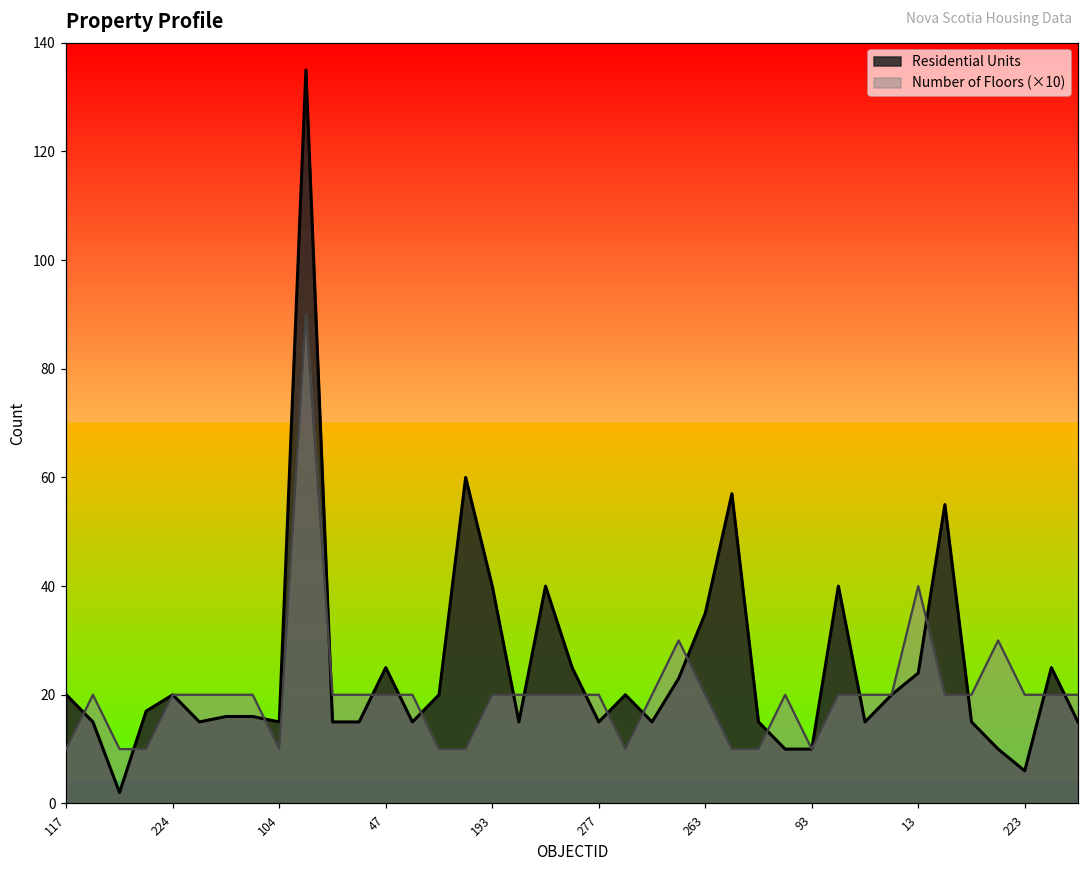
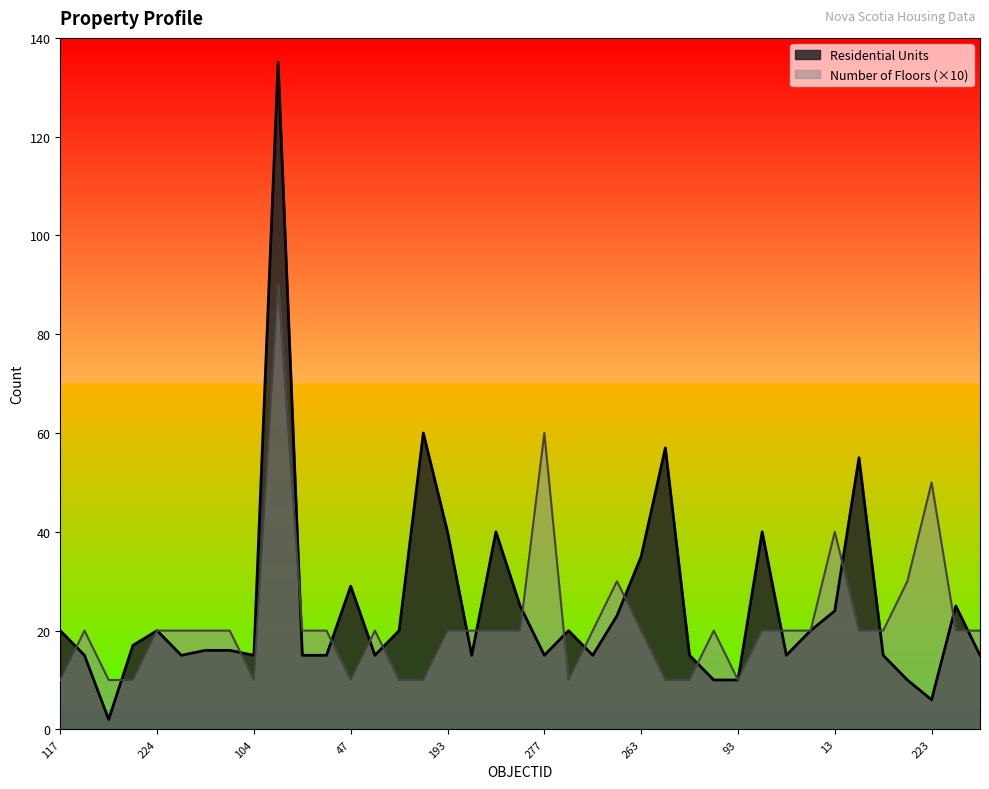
  {
    "Residential Units": {
      "117": 20,
      "104": 15,
-     "47": 25,
+     "47": 29,
      "193": 40,
      "277": 15,
      "263": 35,
      "13": 24,
      "223": 6
    },
    "Number of Floors (×10)": {
      "117": 10,
      "104": 10,
-     "47": 20,
+     "47": 10,
      "193": 20,
-     "277": 20,
+     "277": 60,
      "263": 20,
      "13": 40,
-     "223": 20
+     "223": 50
    }
  }
